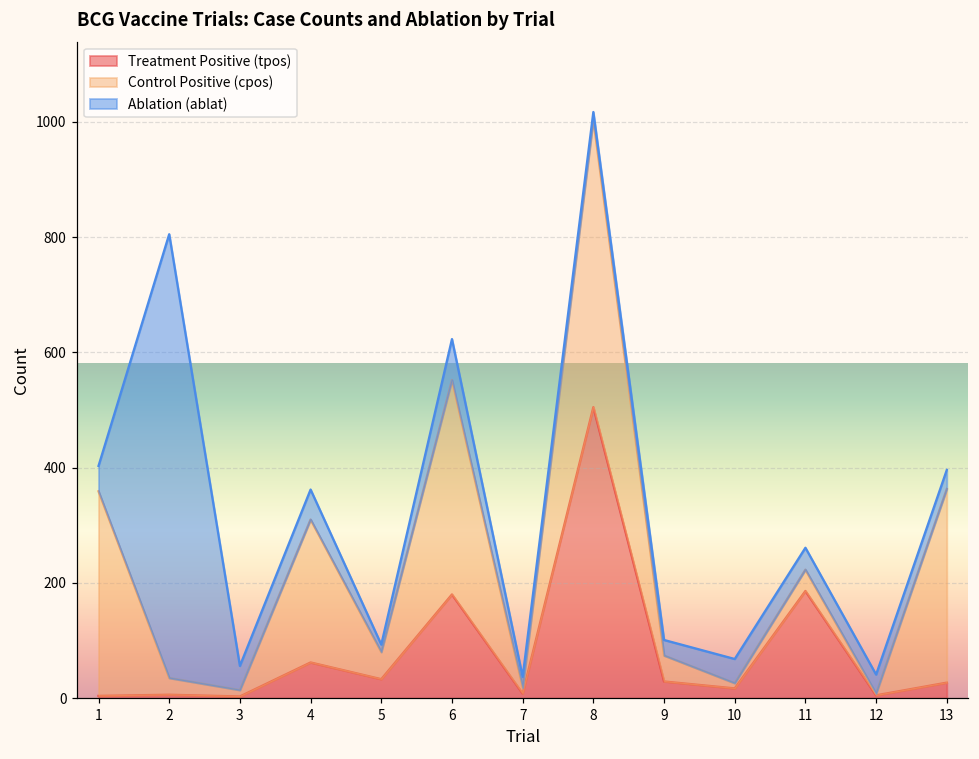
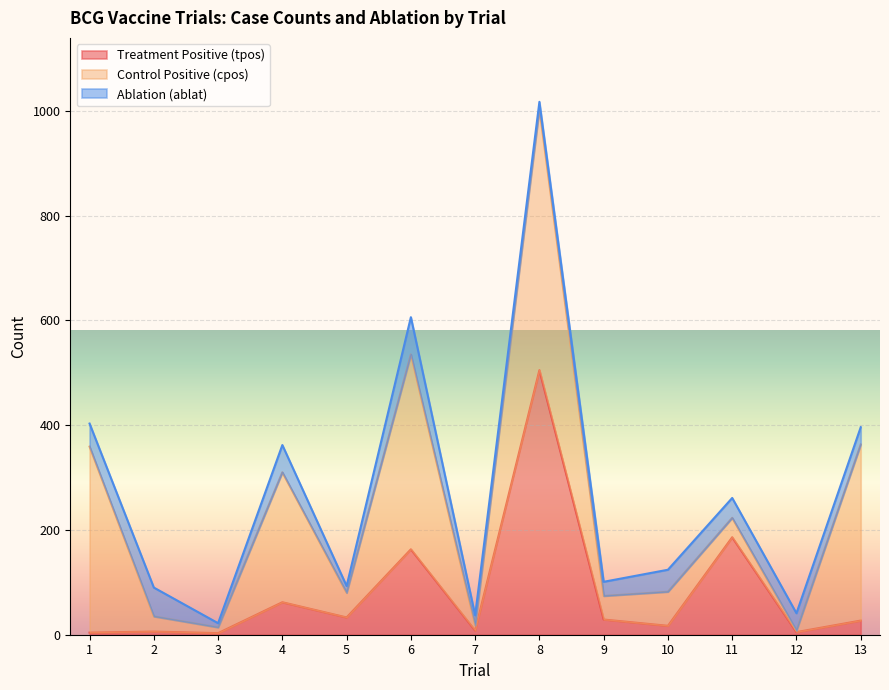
  {
    "Treatment Positive (tpos)": {
      "1": 0,
      "2": 10,
      "3": 0,
      "4": 60,
      "5": 30,
-     "6": 180,
+     "6": 160,
      "7": 10,
      "8": 510,
      "9": 30,
      "10": 20,
      "11": 190,
      "13": 30
    },
    "Control Positive (cpos)": {
      "1": 360,
      "2": 30,
      "3": 10,
      "4": 250,
      "5": 50,
      "6": 370,
      "7": 10,
      "8": 500,
      "9": 50,
-     "10": 10,
+     "10": 70,
      "11": 40,
      "13": 340
    },
    "Ablation (ablat)": {
      "1": 40,
-     "2": 770,
-     "3": 40,
+     "2": 60,
+     "3": 10,
      "4": 50,
      "5": 10,
      "6": 70,
      "7": 20,
      "8": 10,
      "9": 30,
      "10": 40,
      "11": 40,
      "12": 30,
      "13": 30
    }
  }
